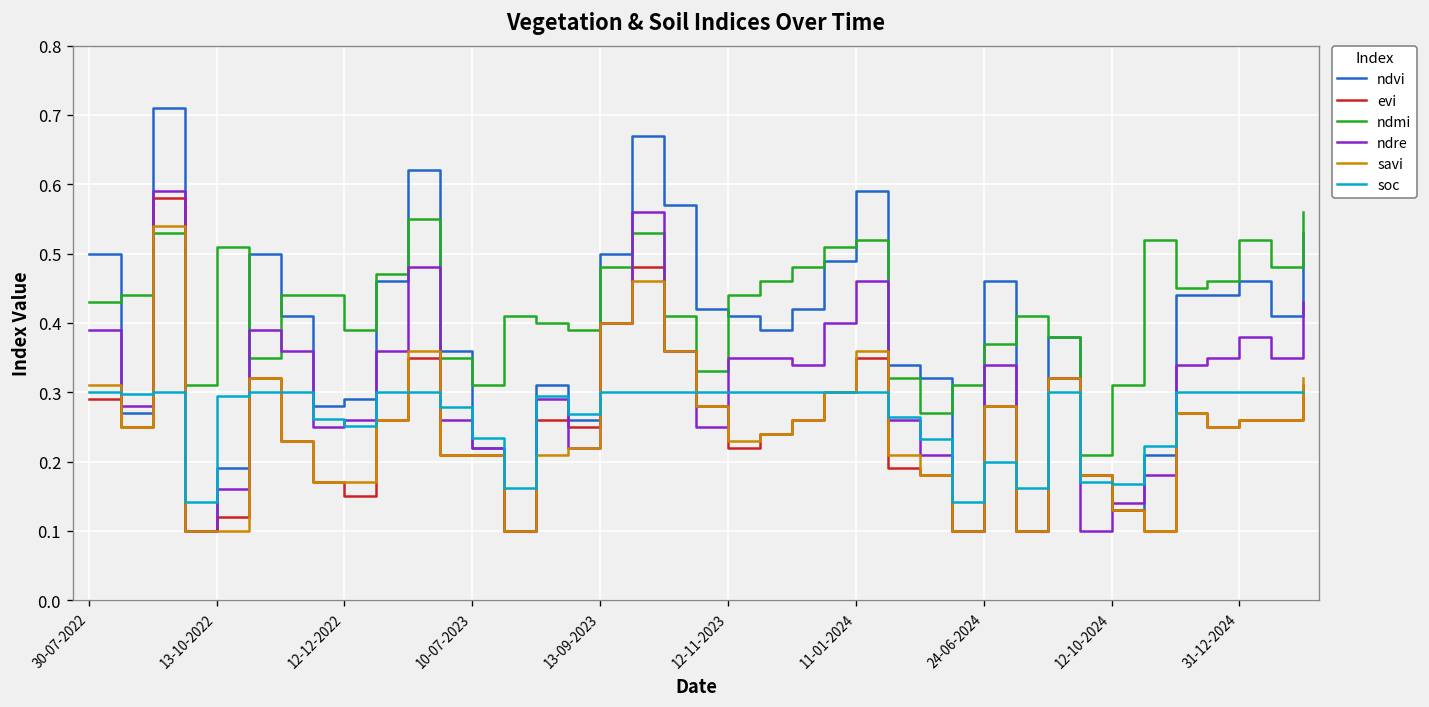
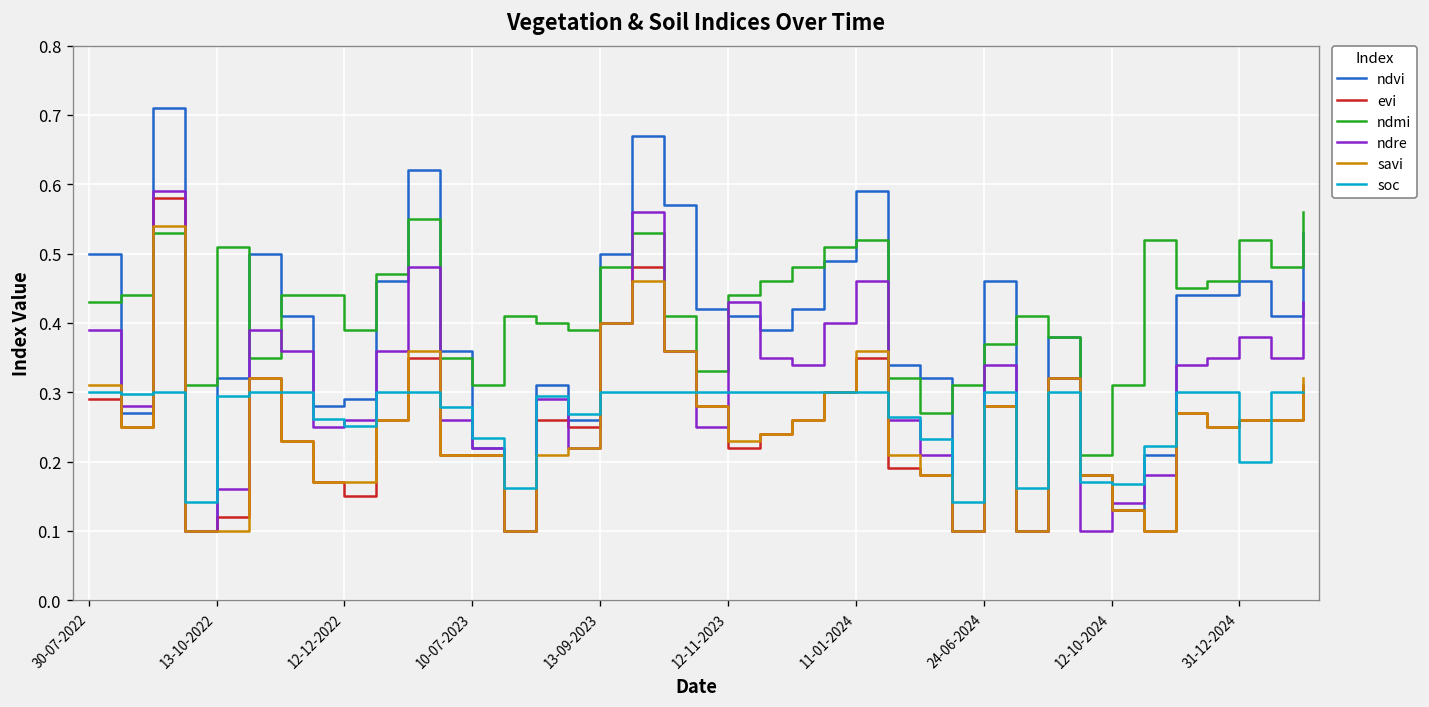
  {
    "ndvi": {
      "30-07-2022": 0.50,
-     "13-10-2022": 0.19,
+     "13-10-2022": 0.32,
      "12-12-2022": 0.29,
      "13-09-2023": 0.50,
      "12-11-2023": 0.41,
      "11-01-2024": 0.59,
      "24-06-2024": 0.46,
      "31-12-2024": 0.46
    },
    "evi": {
      "30-07-2022": 0.29,
      "13-10-2022": 0.12,
      "12-12-2022": 0.15,
      "12-11-2023": 0.22,
      "11-01-2024": 0.35
    },
    "ndmi": {
      "30-07-2022": 0.43,
      "13-10-2022": 0.51,
      "12-12-2022": 0.39,
      "10-07-2023": 0.31,
      "13-09-2023": 0.48,
      "12-11-2023": 0.44,
      "11-01-2024": 0.52,
      "24-06-2024": 0.37,
      "12-10-2024": 0.31,
      "31-12-2024": 0.52
    },
    "ndre": {
      "30-07-2022": 0.39,
      "13-10-2022": 0.16,
      "12-12-2022": 0.26,
-     "12-11-2023": 0.35,
+     "12-11-2023": 0.43,
      "11-01-2024": 0.46,
      "24-06-2024": 0.34,
      "12-10-2024": 0.14,
      "31-12-2024": 0.38
    },
    "savi": {
      "30-07-2022": 0.31,
      "13-10-2022": 0.10,
      "12-12-2022": 0.17,
      "12-11-2023": 0.23,
      "11-01-2024": 0.36
    },
    "soc": {
      "30-07-2022": 0.3,
      "13-10-2022": 0.29,
      "12-12-2022": 0.25,
      "10-07-2023": 0.23,
      "13-09-2023": 0.3,
      "12-11-2023": 0.3,
      "11-01-2024": 0.3,
-     "24-06-2024": 0.2,
+     "24-06-2024": 0.3,
      "12-10-2024": 0.17,
-     "31-12-2024": 0.3
+     "31-12-2024": 0.2
    }
  }
